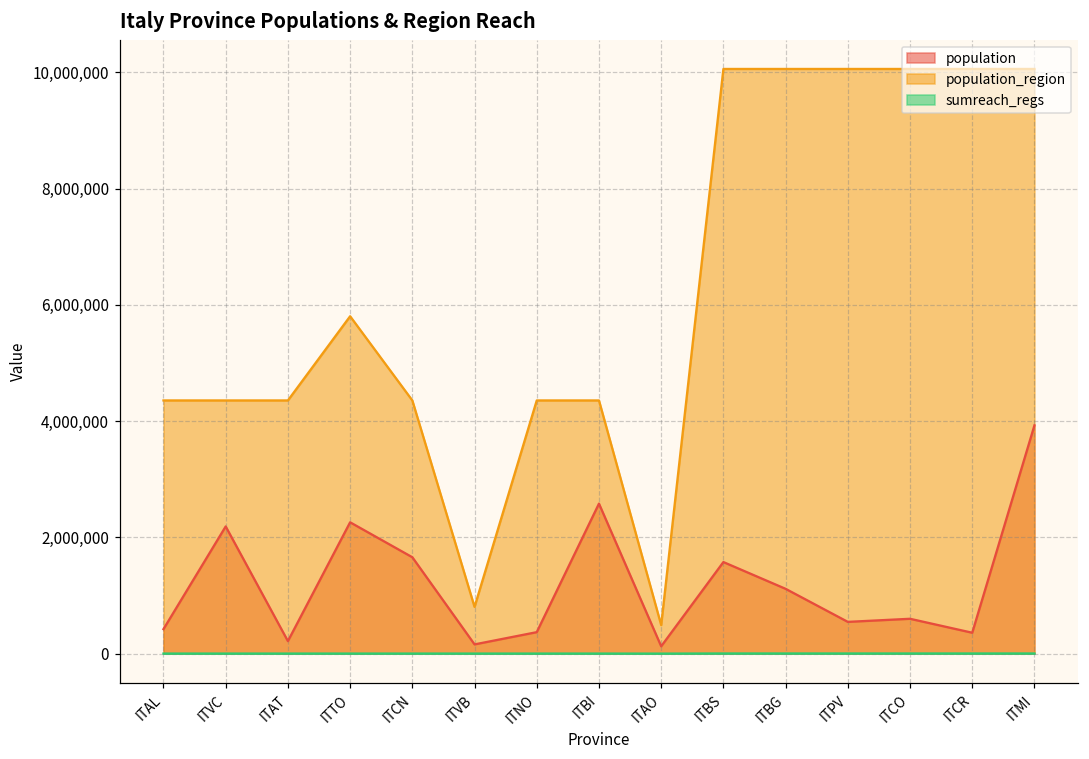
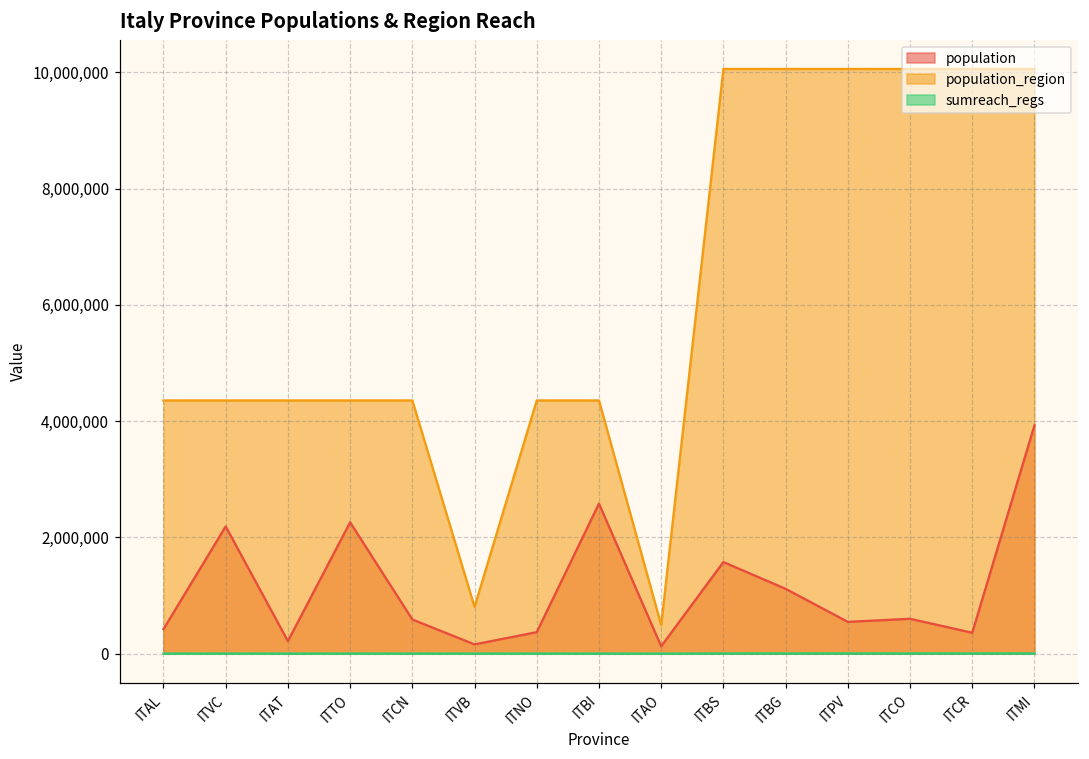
  {
    "population": {
      "ITAL": "400,000",
      "ITVC": "2,200,000",
      "ITAT": "200,000",
      "ITTO": "2,300,000",
-     "ITCN": "1,700,000",
+     "ITCN": "600,000",
      "ITVB": "200,000",
      "ITNO": "400,000",
      "ITBI": "2,600,000",
      "ITAO": "100,000",
      "ITBS": "1,600,000",
      "ITBG": "1,100,000",
      "ITPV": "500,000",
      "ITCO": "600,000",
      "ITCR": "400,000",
      "ITMI": "3,900,000"
    },
    "population_region": {
      "ITAL": "4,400,000",
      "ITVC": "4,400,000",
      "ITAT": "4,400,000",
-     "ITTO": "5,800,000",
+     "ITTO": "4,400,000",
      "ITCN": "4,400,000",
      "ITVB": "800,000",
      "ITNO": "4,400,000",
      "ITBI": "4,400,000",
      "ITAO": "500,000",
      "ITBS": "10,100,000",
      "ITBG": "10,100,000",
      "ITPV": "10,100,000"
    },
    "sumreach_regs": {
      "ITAL": "0",
      "ITVC": "0",
      "ITAT": "0",
      "ITTO": "0",
      "ITCN": "0",
      "ITVB": "0",
      "ITNO": "0",
      "ITBI": "0",
      "ITAO": "0",
      "ITBS": "0",
      "ITBG": "0",
      "ITPV": "0",
      "ITCO": "0",
      "ITCR": "0",
      "ITMI": "0"
    }
  }
